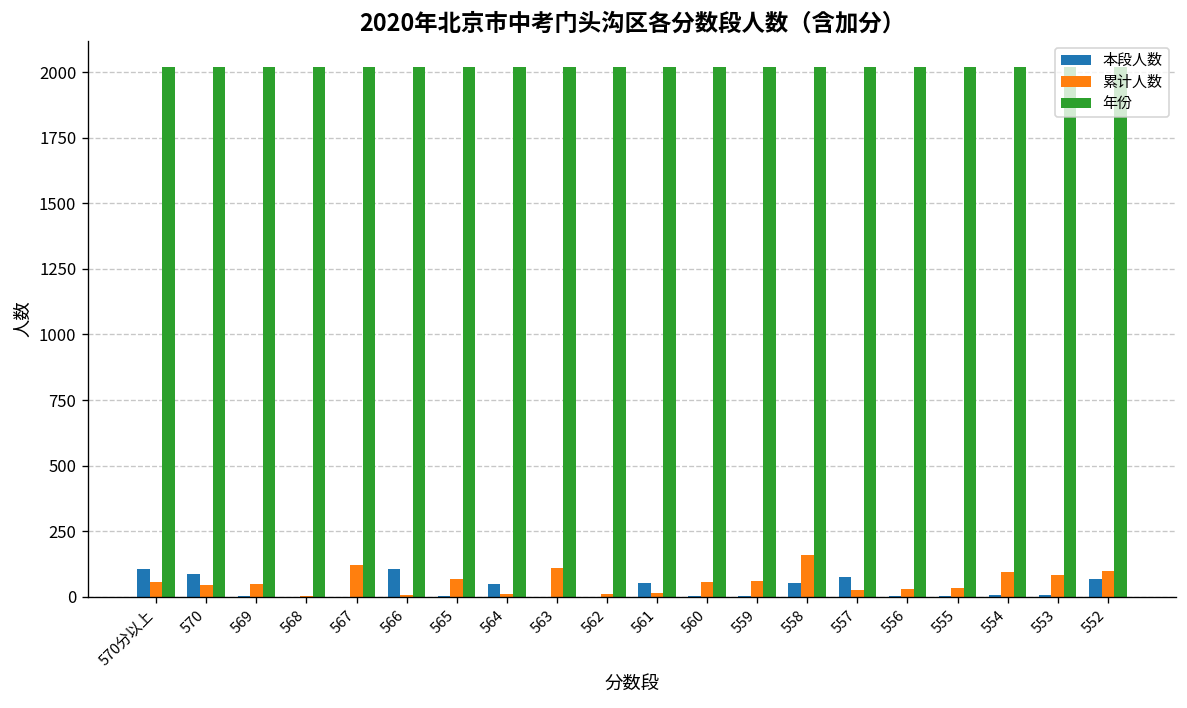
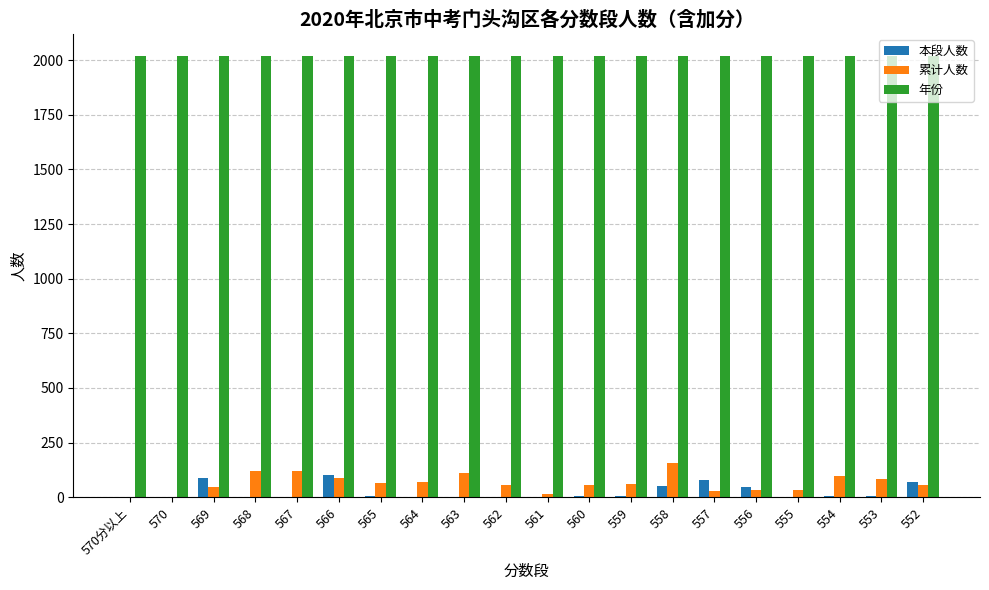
  {
    "本段人数": {
-     "570分以上": 110,
-     "570": 90,
-     "569": 0,
+     "570分以上": 0,
+     "570": 0,
+     "569": 90,
      "568": 0,
      "567": 0,
      "566": 100,
-     "564": 50,
+     "564": 0,
      "563": 0,
      "562": 0,
-     "561": 50,
+     "561": 0,
      "558": 50,
      "557": 80,
-     "556": 0,
+     "556": 50,
      "552": 70
    },
    "累计人数": {
-     "570分以上": 60,
-     "570": 40,
+     "570分以上": 0,
+     "570": 0,
      "569": 50,
-     "568": 0,
+     "568": 120,
      "567": 120,
-     "566": 10,
+     "566": 90,
      "565": 70,
-     "564": 10,
+     "564": 70,
      "563": 110,
-     "562": 10,
+     "562": 50,
      "561": 20,
      "560": 60,
      "559": 60,
      "558": 160,
      "557": 30,
      "556": 30,
      "555": 30,
      "554": 100,
      "553": 80,
-     "552": 100
+     "552": 60
    },
    "年份": {
      "570分以上": 2020,
      "570": 2020,
      "569": 2020,
      "568": 2020,
      "567": 2020,
      "566": 2020,
      "565": 2020,
      "564": 2020,
      "563": 2020,
      "562": 2020,
      "561": 2020,
      "560": 2020,
      "559": 2020,
      "558": 2020,
      "557": 2020,
      "556": 2020,
      "555": 2020,
      "554": 2020
    }
  }
